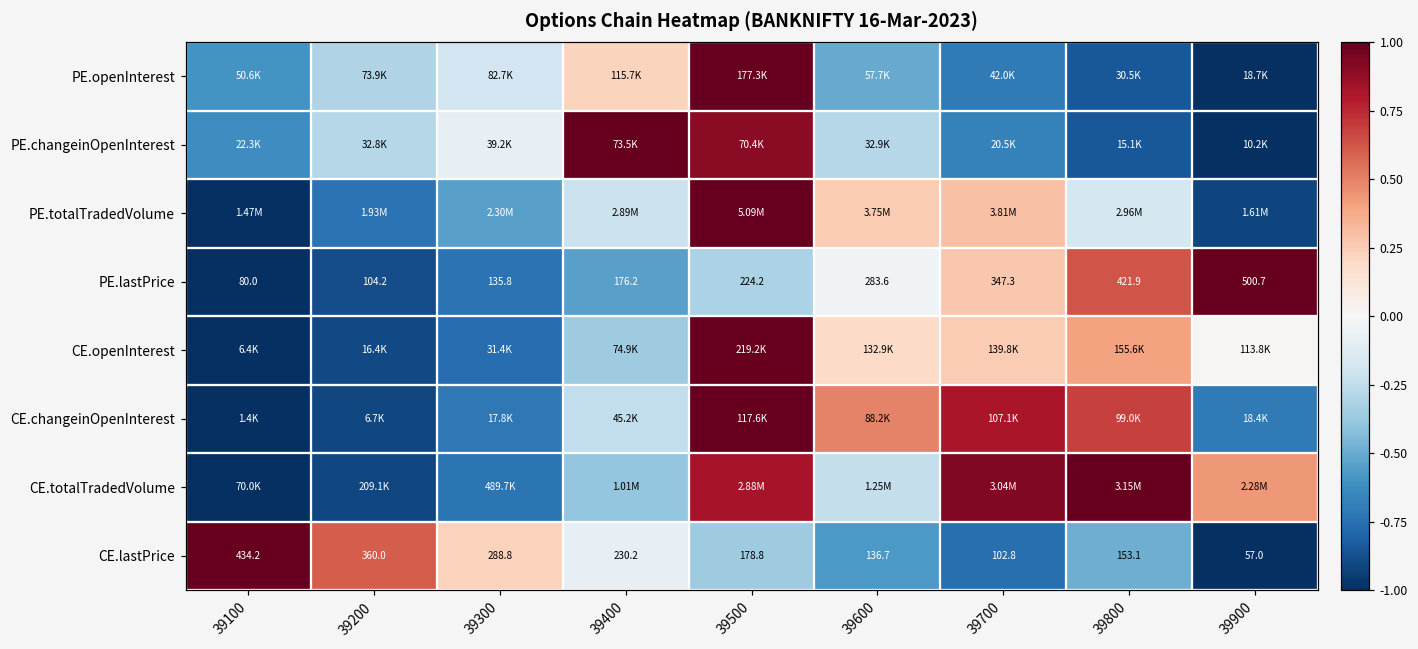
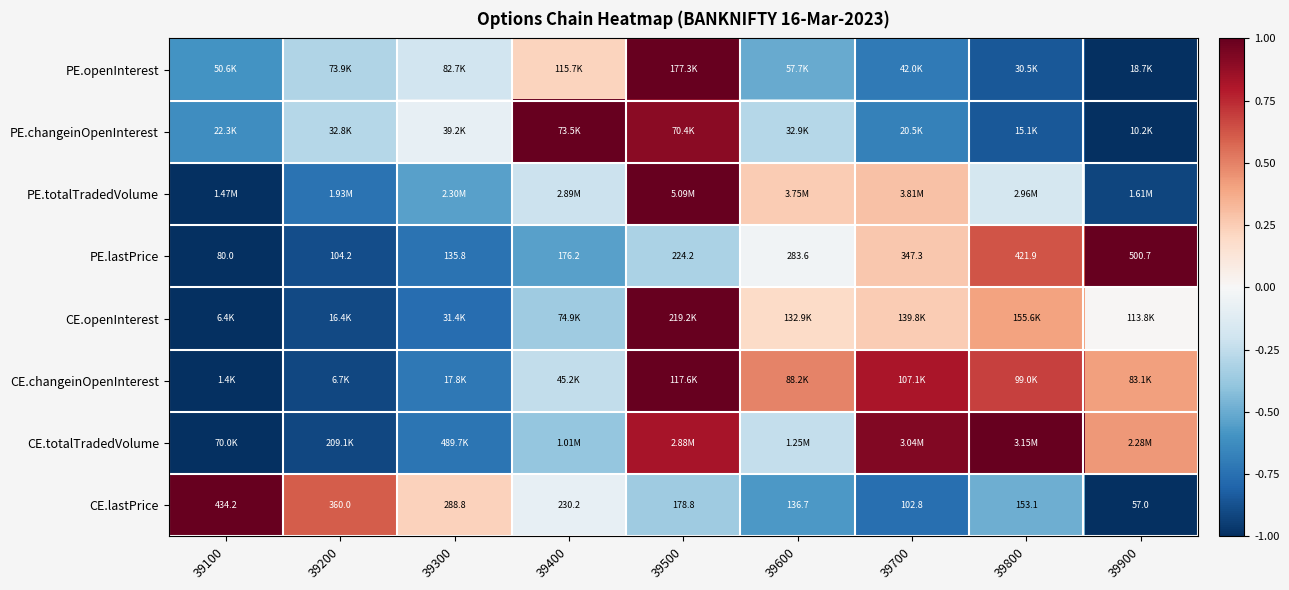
  {
    "PE.openInterest": {
      "39100": "50.6K",
      "39200": "73.9K",
      "39300": "82.7K",
      "39400": "115.7K",
      "39500": "177.3K",
      "39600": "57.7K",
      "39700": "42.0K",
      "39800": "30.5K",
      "39900": "18.7K"
    },
    "PE.changeinOpenInterest": {
      "39100": "22.3K",
      "39200": "32.8K",
      "39300": "39.2K",
      "39400": "73.5K",
      "39500": "70.4K",
      "39600": "32.9K",
      "39700": "20.5K",
      "39800": "15.1K",
      "39900": "10.2K"
    },
    "PE.totalTradedVolume": {
      "39100": "1.47M",
      "39200": "1.93M",
      "39300": "2.30M",
      "39400": "2.89M",
      "39500": "5.09M",
      "39600": "3.75M",
      "39700": "3.81M",
      "39800": "2.96M",
      "39900": "1.61M"
    },
    "PE.lastPrice": {
      "39100": "80.0",
      "39200": "104.2",
      "39300": "135.8",
      "39400": "176.2",
      "39500": "224.2",
      "39600": "283.6",
      "39700": "347.3",
      "39800": "421.9",
      "39900": "500.7"
    },
    "CE.openInterest": {
      "39100": "6.4K",
      "39200": "16.4K",
      "39300": "31.4K",
      "39400": "74.9K",
      "39500": "219.2K",
      "39600": "132.9K",
      "39700": "139.8K",
      "39800": "155.6K",
      "39900": "113.8K"
    },
    "CE.changeinOpenInterest": {
      "39100": "1.4K",
      "39200": "6.7K",
      "39300": "17.8K",
      "39400": "45.2K",
      "39500": "117.6K",
      "39600": "88.2K",
      "39700": "107.1K",
      "39800": "99.0K",
-     "39900": "18.4K"
+     "39900": "83.1K"
    },
    "CE.totalTradedVolume": {
      "39100": "70.0K",
      "39200": "209.1K",
      "39300": "489.7K",
      "39400": "1.01M",
      "39500": "2.88M",
      "39600": "1.25M",
      "39700": "3.04M",
      "39800": "3.15M",
      "39900": "2.28M"
    },
    "CE.lastPrice": {
      "39100": "434.2",
      "39200": "360.0",
      "39300": "288.8",
      "39400": "230.2",
      "39500": "178.8",
      "39600": "136.7",
      "39700": "102.8",
      "39800": "153.1",
      "39900": "57.0"
    }
  }
